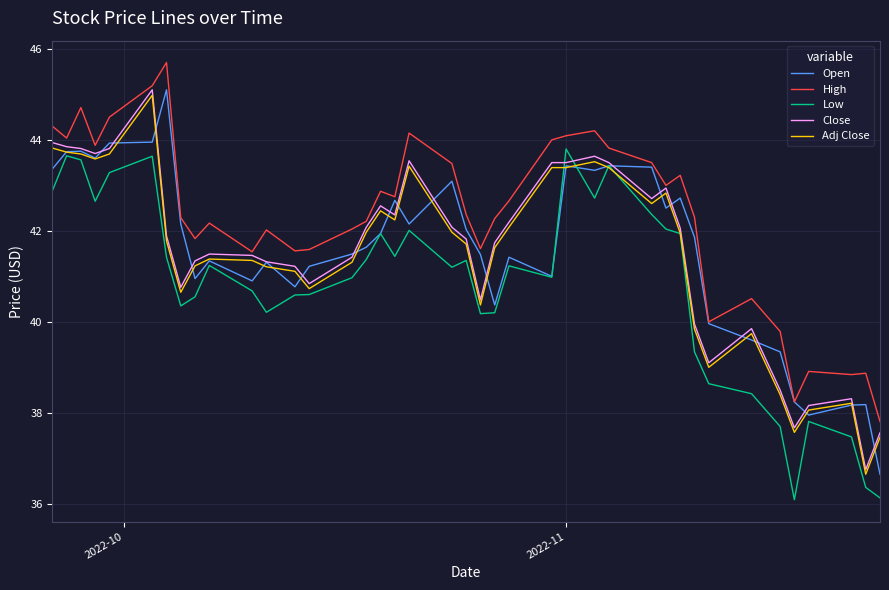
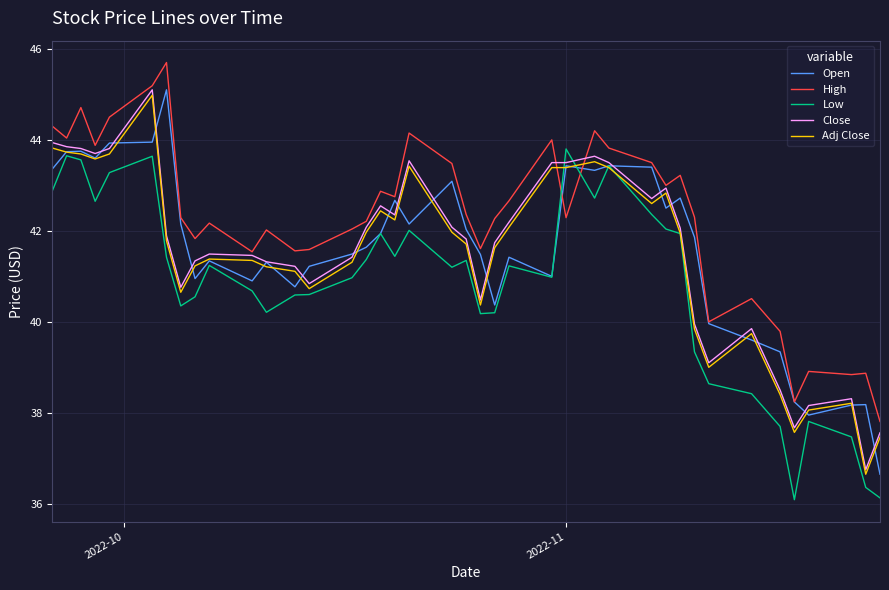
  {
    "High": {
-     "2022-11": 44.1
+     "2022-11": 42.3
    },
    "Low": {
      "2022-11": 43.8
    },
    "Close": {
      "2022-11": 43.5
    }
  }
